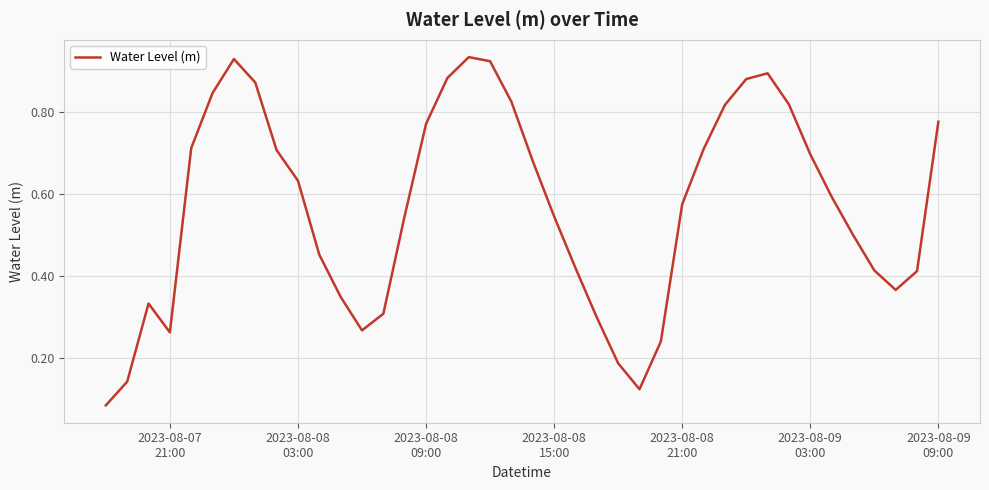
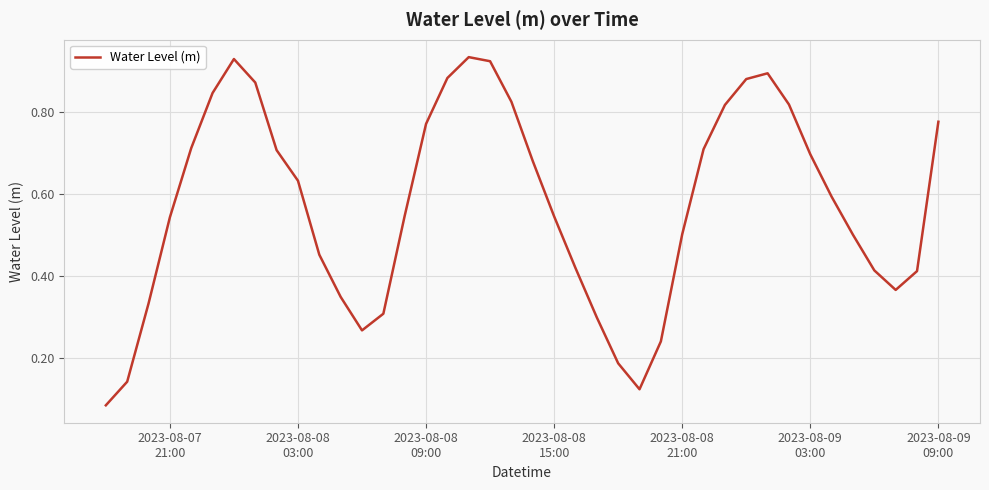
  {
-   "2023-08-07 21:00": 0.26,
+   "2023-08-07 21:00": 0.54,
    "2023-08-08 03:00": 0.63,
    "2023-08-08 09:00": 0.77,
    "2023-08-08 15:00": 0.55,
-   "2023-08-08 21:00": 0.58,
+   "2023-08-08 21:00": 0.50,
    "2023-08-09 03:00": 0.70,
    "2023-08-09 09:00": 0.78
  }
